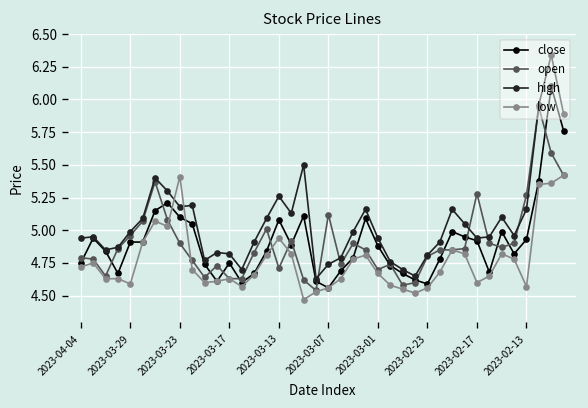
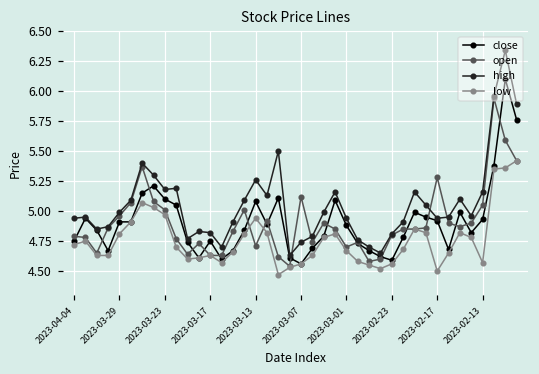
  {
    "open": {
      "2023-04-04": 4.79,
      "2023-03-29": 4.96,
-     "2023-03-23": 4.90,
+     "2023-03-23": 5.01,
      "2023-03-13": 4.71,
      "2023-03-07": 5.12,
      "2023-03-01": 4.70,
      "2023-02-17": 5.28,
-     "2023-02-13": 5.27
+     "2023-02-13": 5.05
    },
    "low": {
      "2023-04-04": 4.72,
-     "2023-03-29": 4.59,
-     "2023-03-23": 5.41,
+     "2023-03-29": 4.81,
+     "2023-03-23": 4.97,
      "2023-03-13": 4.94,
      "2023-03-01": 4.67,
      "2023-02-23": 4.56,
-     "2023-02-17": 4.6,
+     "2023-02-17": 4.5,
      "2023-02-13": 4.57
    }
  }
